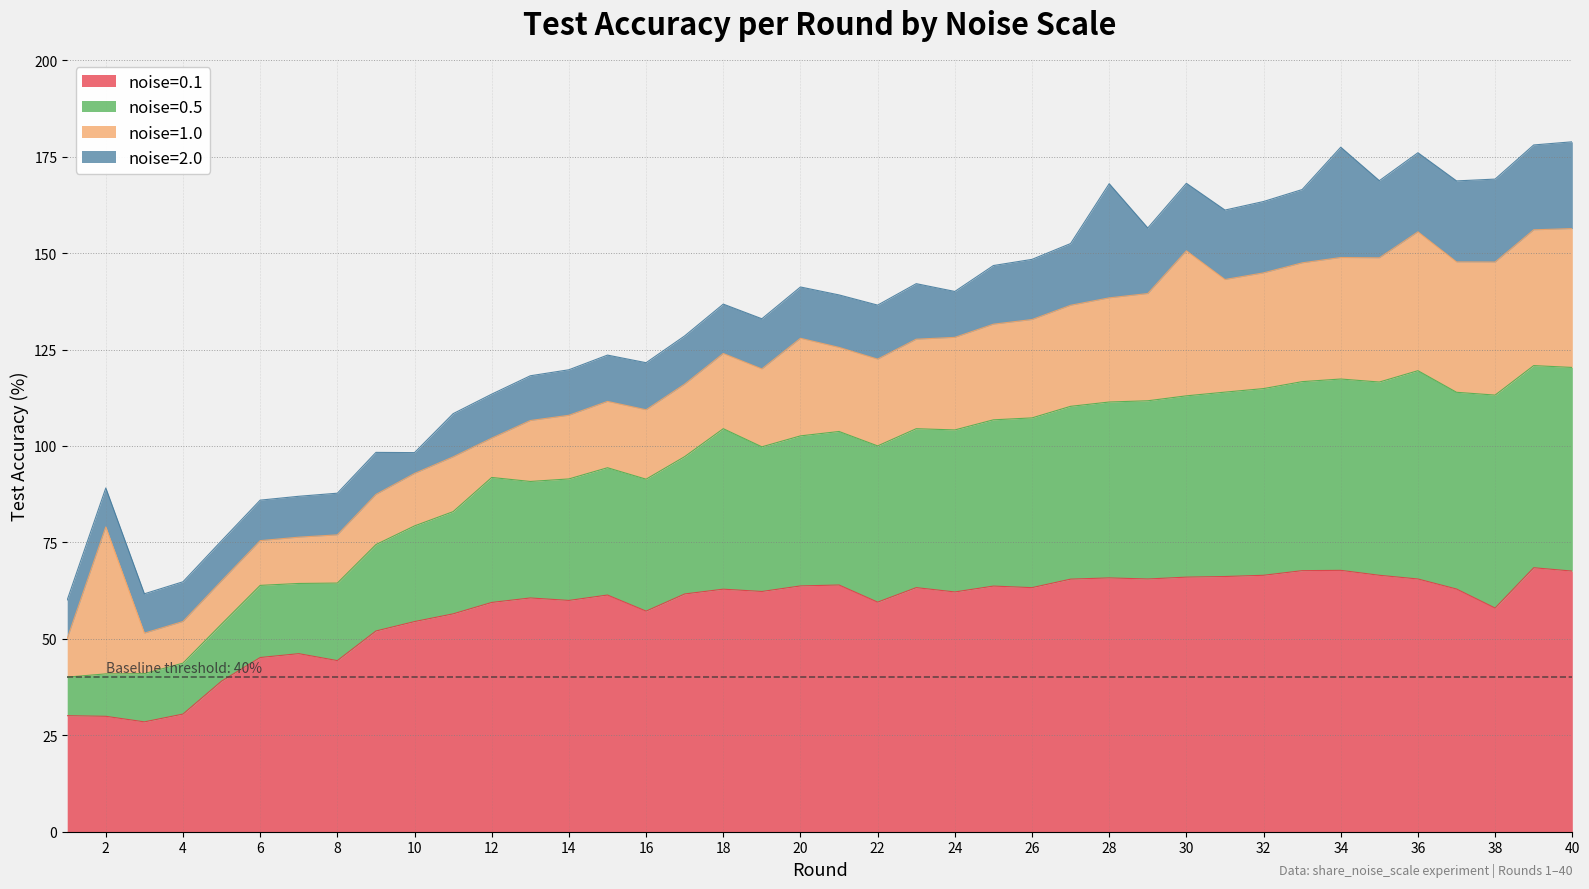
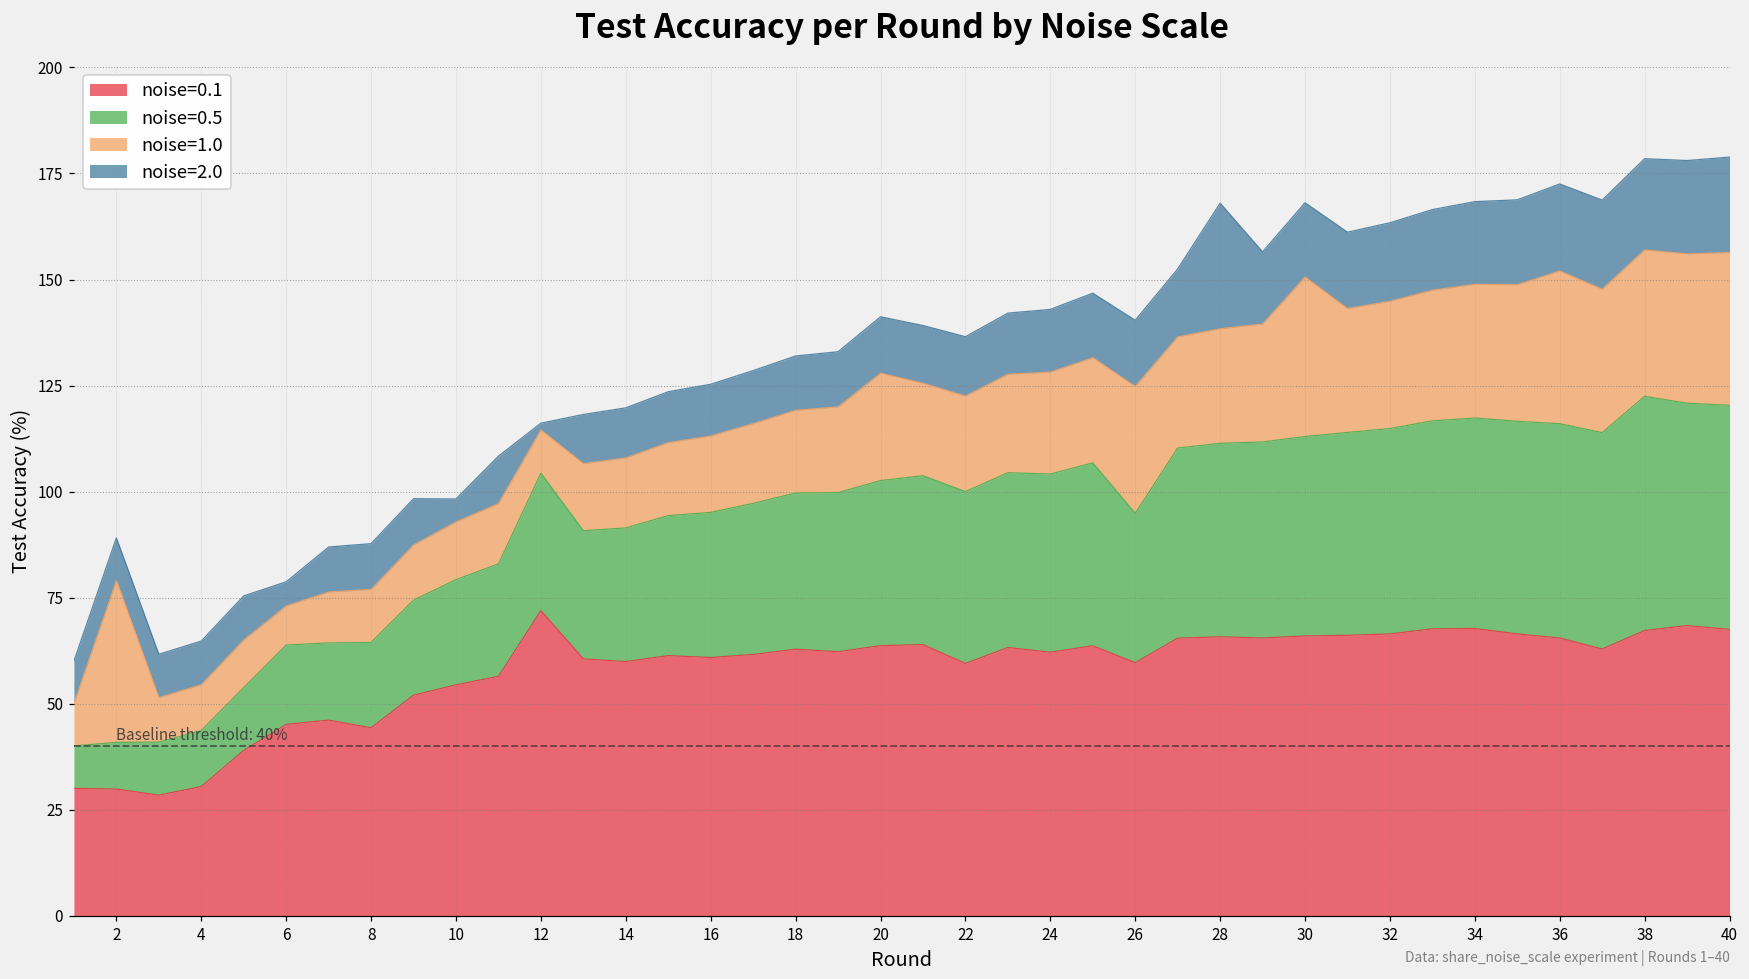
  {
    "noise=0.1": {
      "2": 30,
      "4": 31,
      "6": 45,
      "8": 44,
      "10": 54,
-     "12": 59,
+     "12": 72,
      "14": 60,
-     "16": 57,
+     "16": 61,
      "18": 63,
      "20": 64,
      "22": 60,
      "24": 62,
-     "26": 63,
+     "26": 60,
      "28": 66,
      "30": 66,
      "32": 66,
      "34": 68,
      "36": 66,
-     "38": 58,
+     "38": 67,
      "40": 68
    },
    "noise=0.5": {
      "6": 19,
      "8": 20,
      "10": 25,
      "12": 32,
      "14": 32,
      "16": 34,
-     "18": 42,
+     "18": 37,
      "20": 39,
      "22": 41,
      "24": 42,
-     "26": 44,
+     "26": 35,
      "28": 46,
      "30": 47,
      "32": 48,
      "34": 50,
-     "36": 54,
+     "36": 51,
      "38": 55,
      "40": 53
    },
    "noise=1.0": {
      "2": 38,
      "4": 11,
-     "6": 12,
+     "6": 9,
      "8": 13,
      "10": 14,
      "12": 10,
      "14": 17,
      "16": 18,
      "18": 20,
      "20": 25,
      "22": 23,
      "24": 24,
-     "26": 26,
+     "26": 30,
      "28": 27,
      "30": 38,
      "32": 30,
      "34": 32,
      "36": 36,
      "38": 35,
      "40": 36
    },
    "noise=2.0": {
      "2": 10,
      "4": 10,
-     "6": 11,
+     "6": 6,
      "8": 11,
      "10": 5,
-     "12": 11,
+     "12": 2,
      "14": 12,
      "16": 12,
      "18": 13,
      "20": 13,
      "22": 14,
-     "24": 12,
+     "24": 15,
      "26": 16,
      "28": 30,
      "30": 18,
      "32": 19,
-     "34": 29,
+     "34": 20,
      "36": 21,
      "38": 22,
      "40": 23
    }
  }
